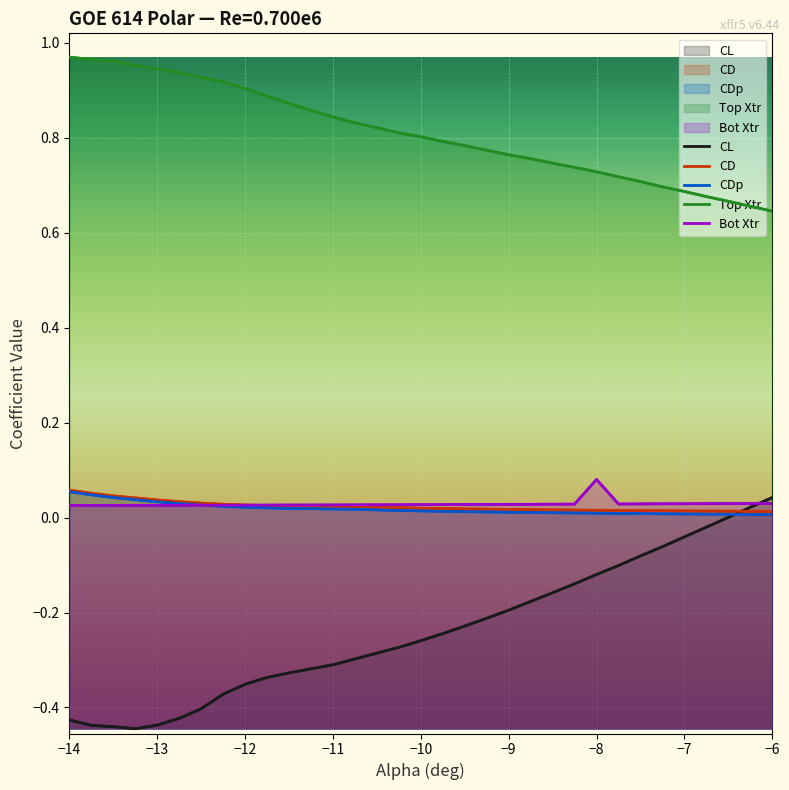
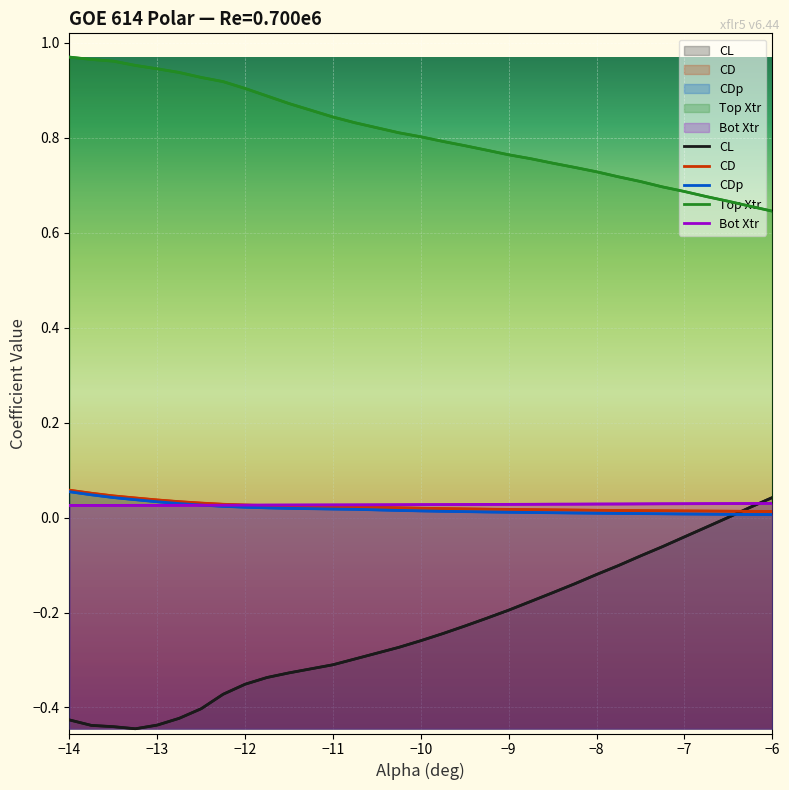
  {
    "CD": {
      "−10": 0.02,
      "−9": 0.02,
      "−8": 0.02,
      "−7": 0.01,
      "−6": 0.01
    },
    "CDp": {
      "−10": 0.01,
      "−9": 0.01,
      "−8": 0.01,
      "−7": 0.01,
      "−6": 0.01
    },
    "Bot Xtr": {
      "−14": 0.03,
      "−13": 0.03,
      "−10": 0.03,
      "−9": 0.03,
-     "−8": 0.08,
+     "−8": 0.03,
      "−7": 0.03,
      "−6": 0.03
    }
  }
